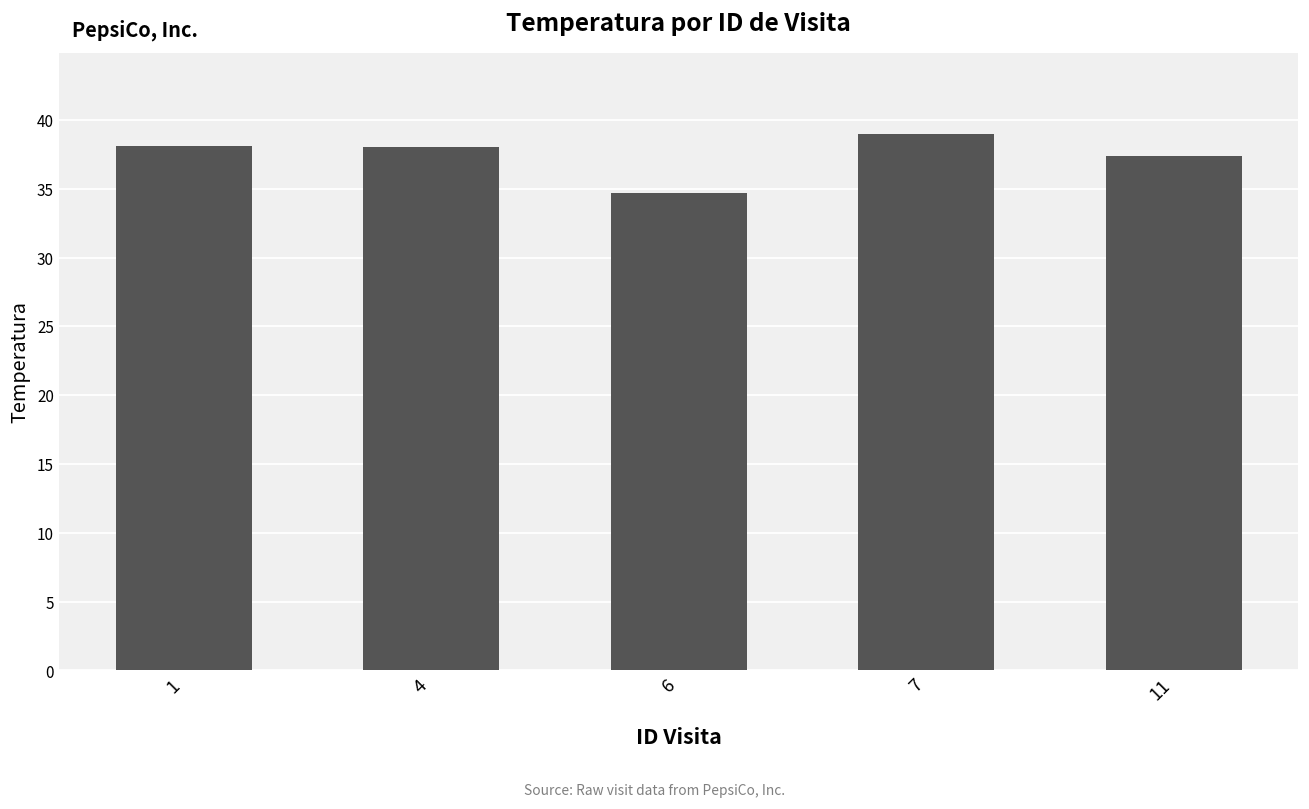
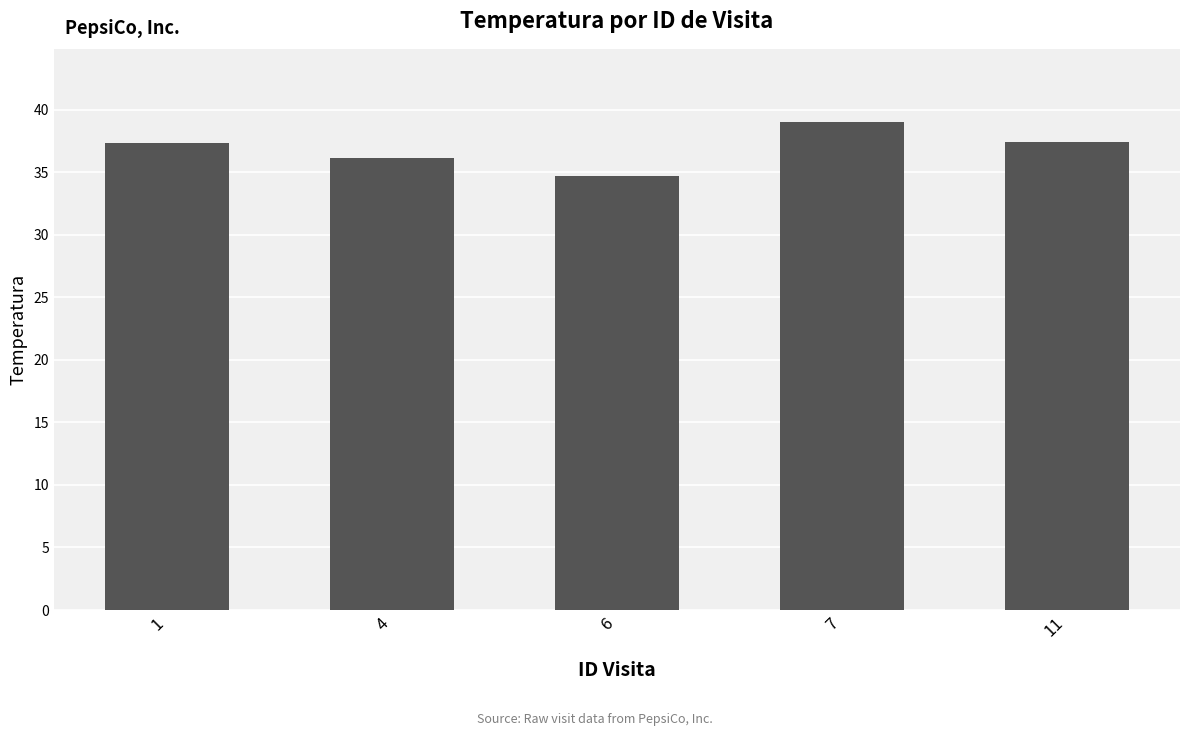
  {
-   "1": 38.1,
-   "4": 38.0,
+   "1": 37.3,
+   "4": 36.1,
    "6": 34.7,
    "7": 39.0,
    "11": 37.4
  }
